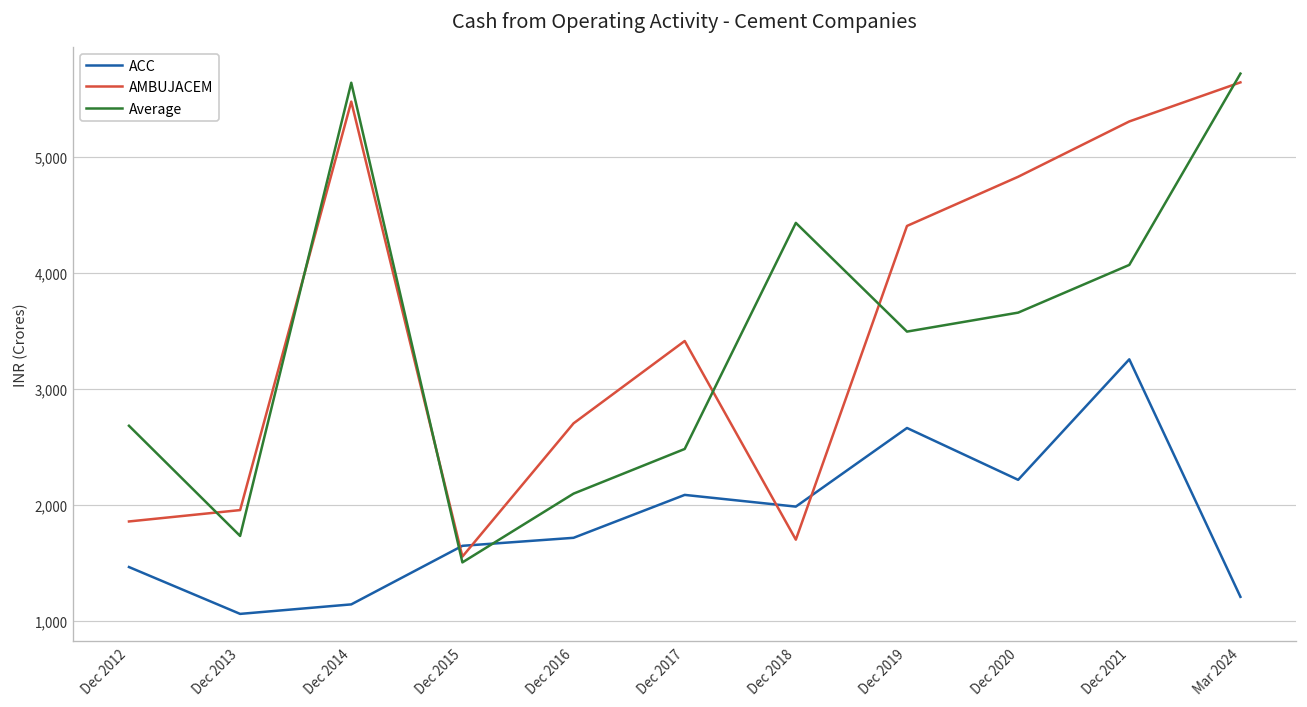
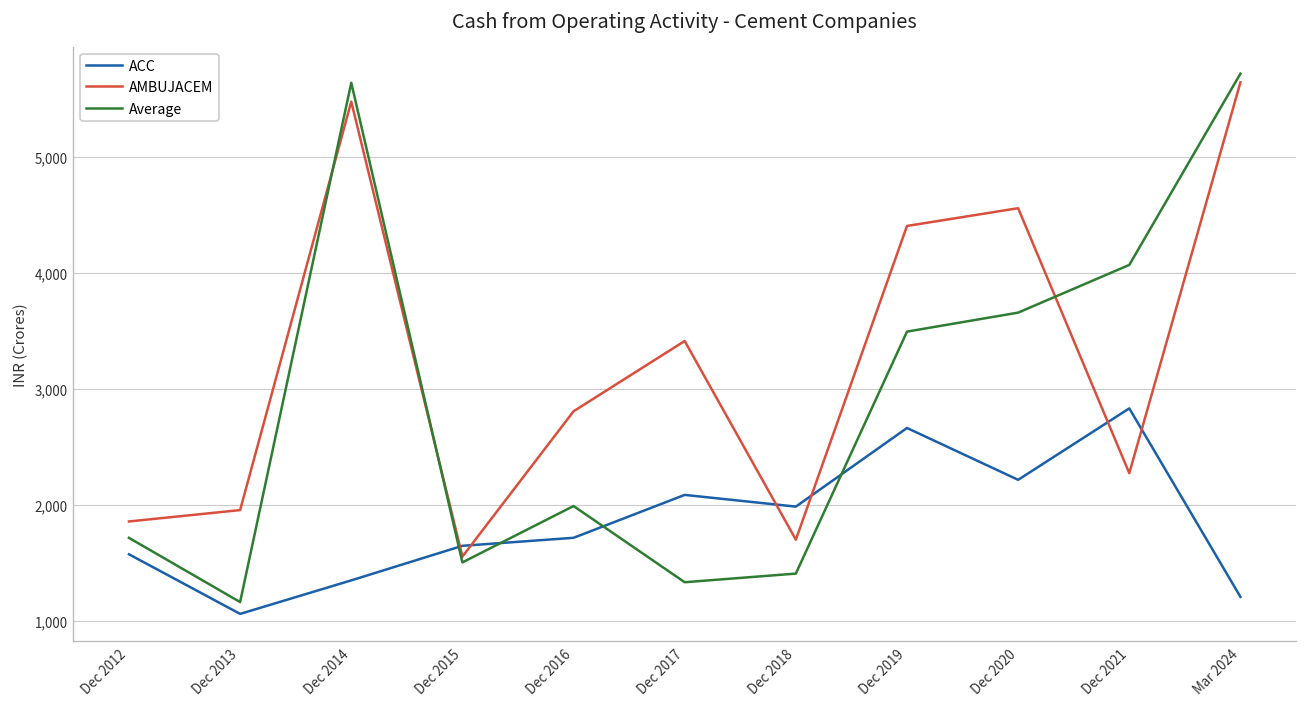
  {
    "ACC": {
-     "Dec 2012": "1,500",
+     "Dec 2012": "1,600",
      "Dec 2013": "1,100",
-     "Dec 2014": "1,100",
+     "Dec 2014": "1,400",
      "Dec 2015": "1,700",
      "Dec 2016": "1,700",
      "Dec 2017": "2,100",
      "Dec 2018": "2,000",
      "Dec 2019": "2,700",
      "Dec 2020": "2,200",
-     "Dec 2021": "3,300",
+     "Dec 2021": "2,800",
      "Mar 2024": "1,200"
    },
    "AMBUJACEM": {
      "Dec 2012": "1,900",
      "Dec 2013": "2,000",
      "Dec 2014": "5,500",
      "Dec 2015": "1,600",
-     "Dec 2016": "2,700",
+     "Dec 2016": "2,800",
      "Dec 2017": "3,400",
      "Dec 2018": "1,700",
      "Dec 2019": "4,400",
-     "Dec 2020": "4,800",
-     "Dec 2021": "5,300",
+     "Dec 2020": "4,600",
+     "Dec 2021": "2,300",
      "Mar 2024": "5,600"
    },
    "Average": {
-     "Dec 2012": "2,700",
-     "Dec 2013": "1,700",
+     "Dec 2012": "1,700",
+     "Dec 2013": "1,200",
      "Dec 2014": "5,600",
      "Dec 2015": "1,500",
-     "Dec 2016": "2,100",
-     "Dec 2017": "2,500",
-     "Dec 2018": "4,400",
+     "Dec 2016": "2,000",
+     "Dec 2017": "1,300",
+     "Dec 2018": "1,400",
      "Dec 2019": "3,500",
      "Dec 2020": "3,700",
      "Dec 2021": "4,100",
      "Mar 2024": "5,700"
    }
  }
